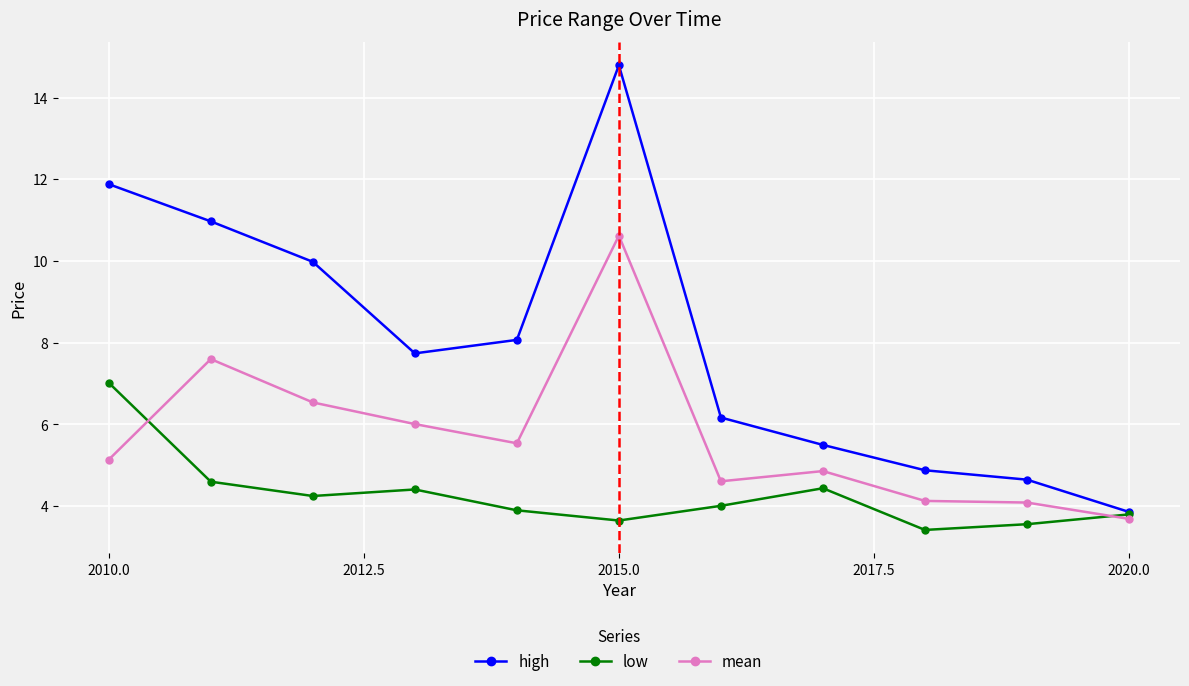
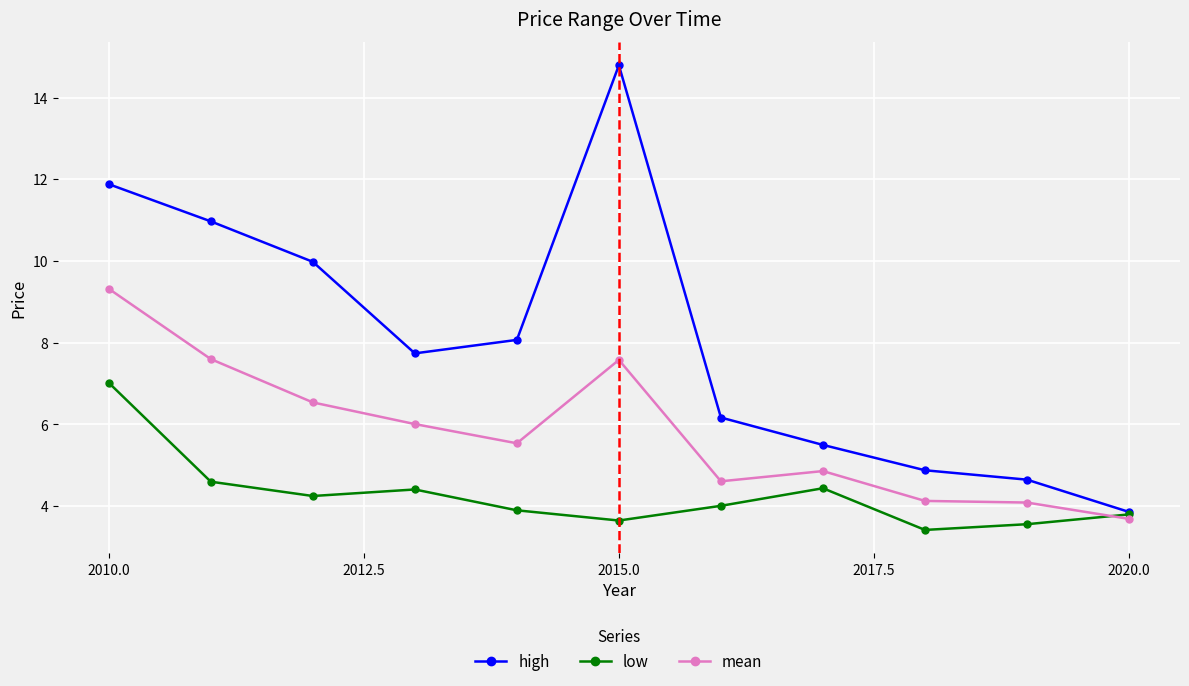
  {
    "high": {
      "2010.0": 11.9,
      "2015.0": 14.8
    },
    "low": {
      "2010.0": 7.0,
      "2015.0": 3.7
    },
    "mean": {
-     "2010.0": 5.1,
-     "2015.0": 10.6,
+     "2010.0": 9.3,
+     "2015.0": 7.6,
      "2020.0": 3.7
    }
  }
